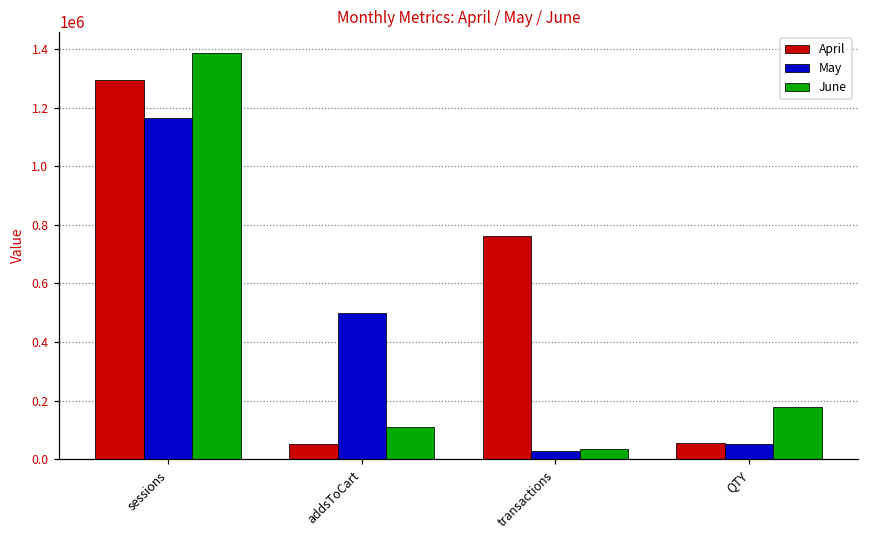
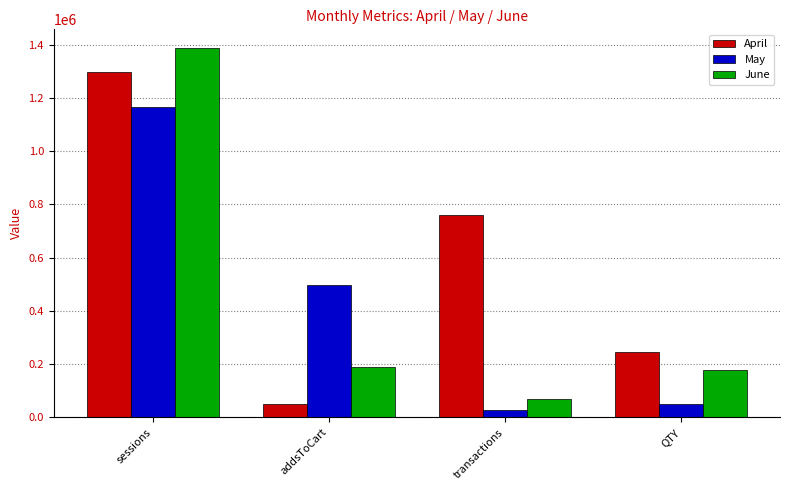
  {
    "April": {
      "sessions": 1300000,
      "addsToCart": 50000,
      "transactions": 760000,
-     "QTY": 50000
+     "QTY": 250000
    },
    "May": {
      "sessions": 1160000,
      "addsToCart": 500000,
      "transactions": 30000,
      "QTY": 50000
    },
    "June": {
      "sessions": 1390000,
-     "addsToCart": 110000,
-     "transactions": 30000,
+     "addsToCart": 190000,
+     "transactions": 70000,
      "QTY": 180000
    }
  }
